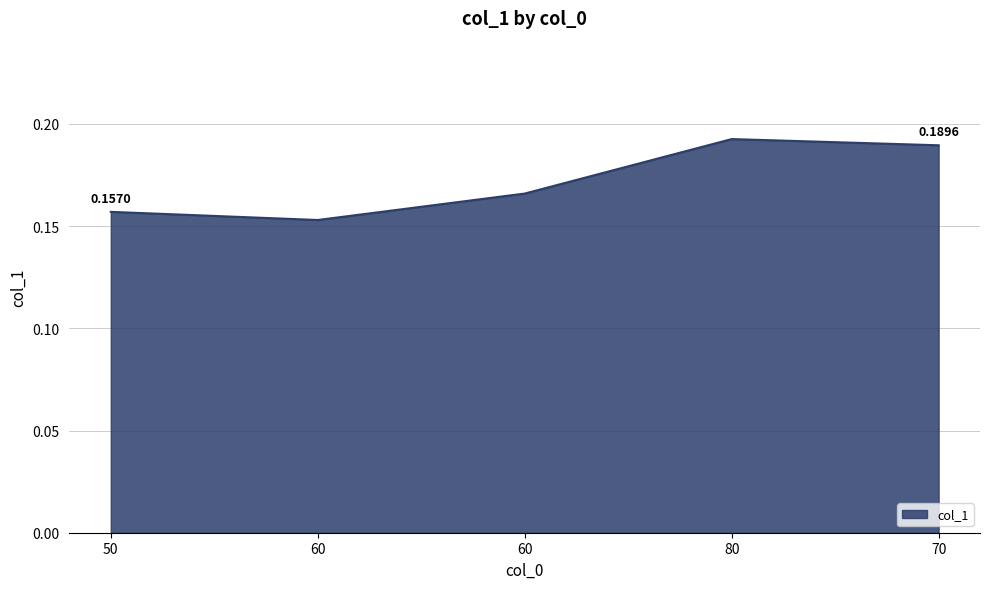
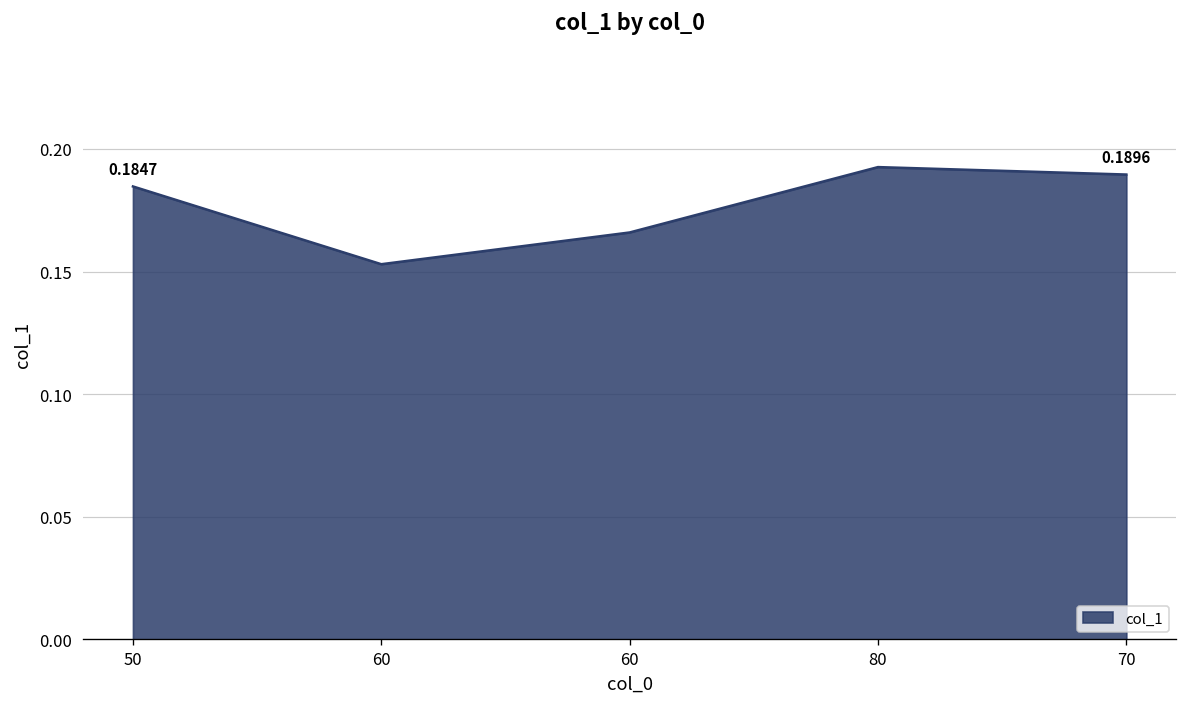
  {
-   "50": 0.1570,
+   "50": 0.1847,
    "70": 0.1896
  }
